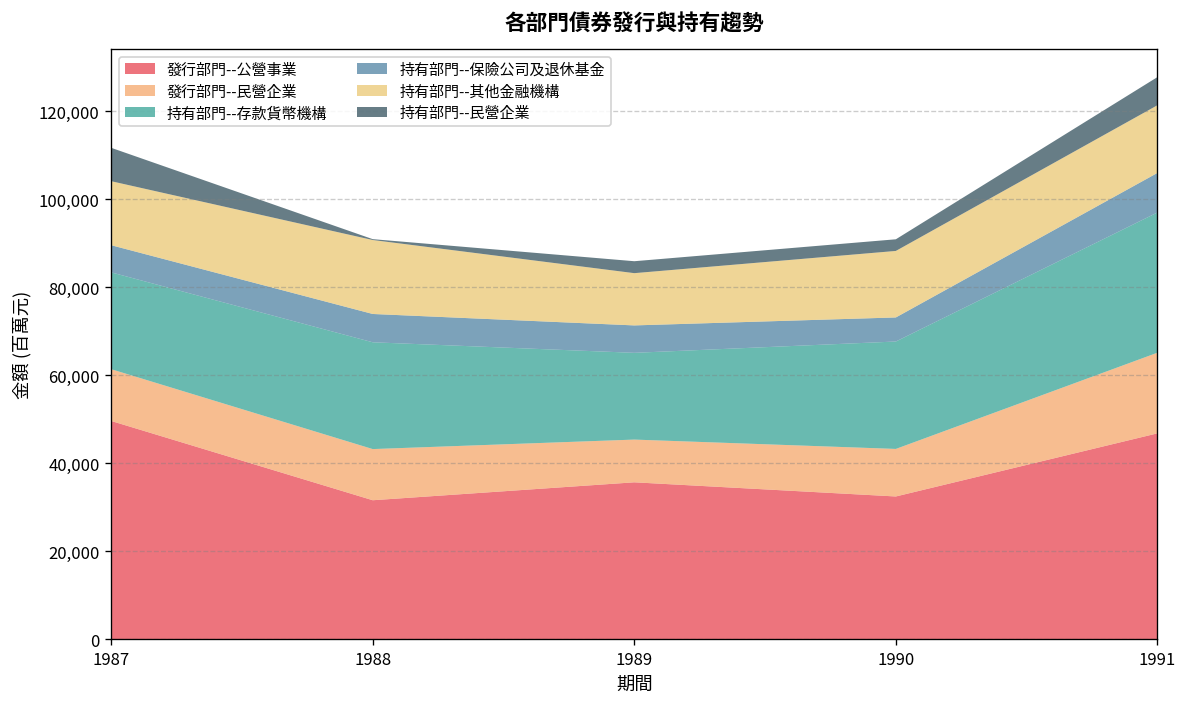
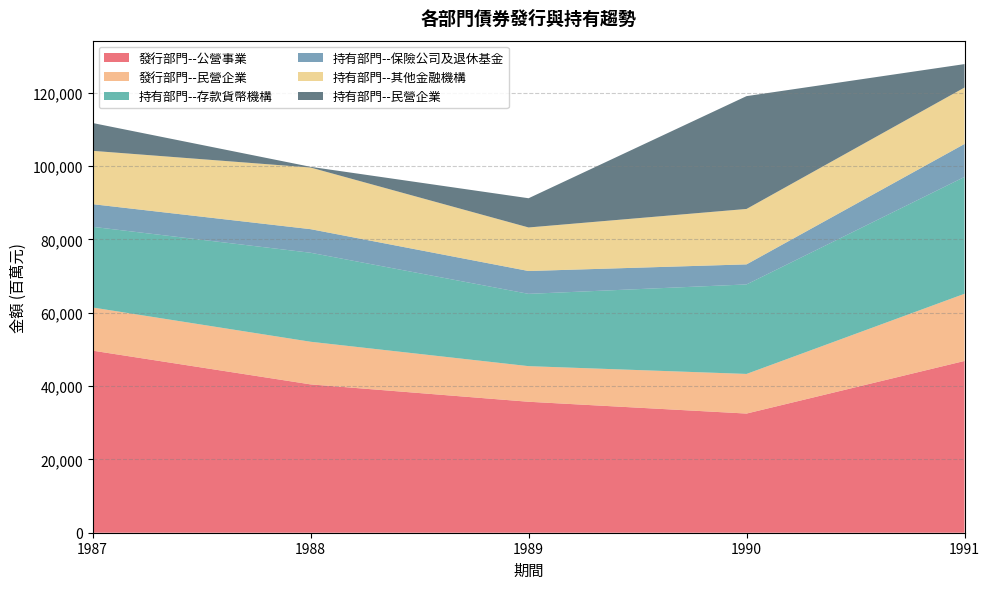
  {
    "發行部門--公營事業": {
      "1987": "50,000",
-     "1988": "32,000",
+     "1988": "40,000",
      "1989": "36,000",
      "1990": "33,000",
      "1991": "47,000"
    },
    "持有部門--民營企業": {
      "1987": "8,000",
-     "1989": "3,000",
-     "1990": "3,000",
+     "1989": "8,000",
+     "1990": "31,000",
      "1991": "6,000"
    }
  }
